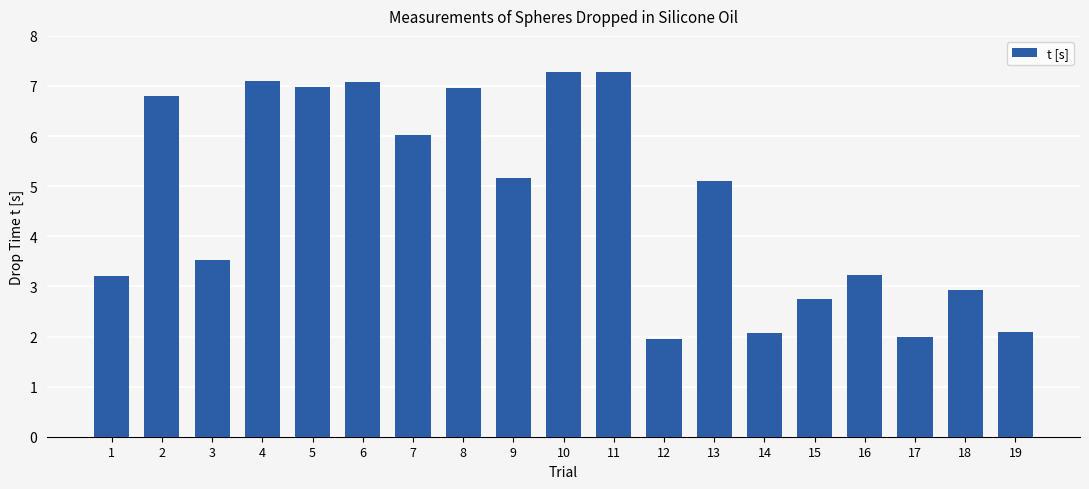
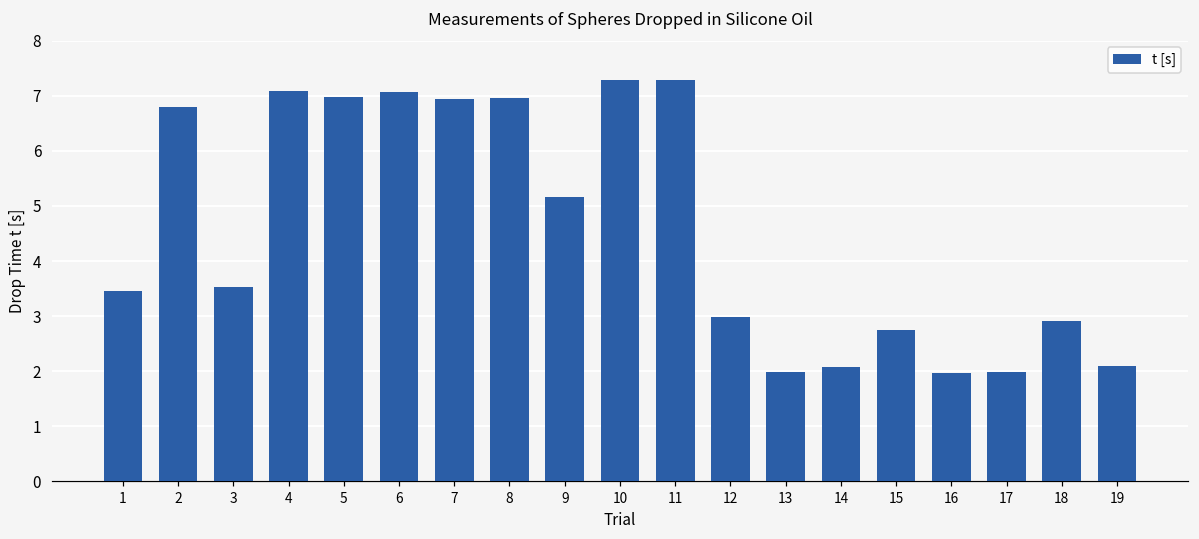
  {
-   "1": 3.2,
+   "1": 3.5,
    "2": 6.8,
    "3": 3.5,
    "4": 7.1,
    "5": 7.0,
    "6": 7.1,
-   "7": 6.0,
+   "7": 6.9,
    "8": 7.0,
    "9": 5.2,
    "10": 7.3,
    "11": 7.3,
-   "12": 2.0,
-   "13": 5.1,
+   "12": 3.0,
+   "13": 2.0,
    "14": 2.1,
    "15": 2.7,
-   "16": 3.2,
+   "16": 2.0,
    "17": 2.0,
    "18": 2.9,
    "19": 2.1
  }
